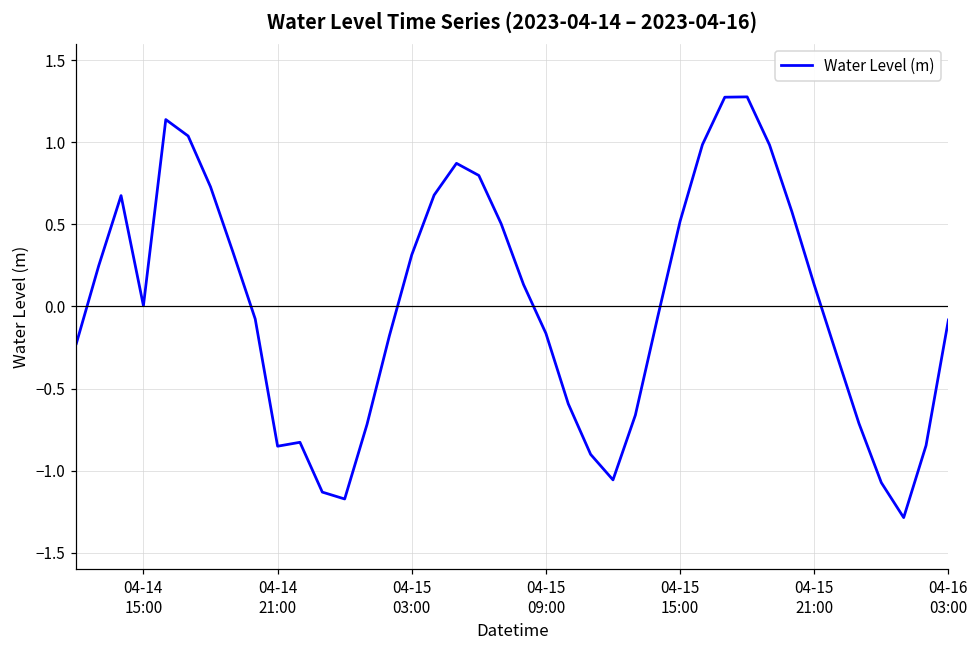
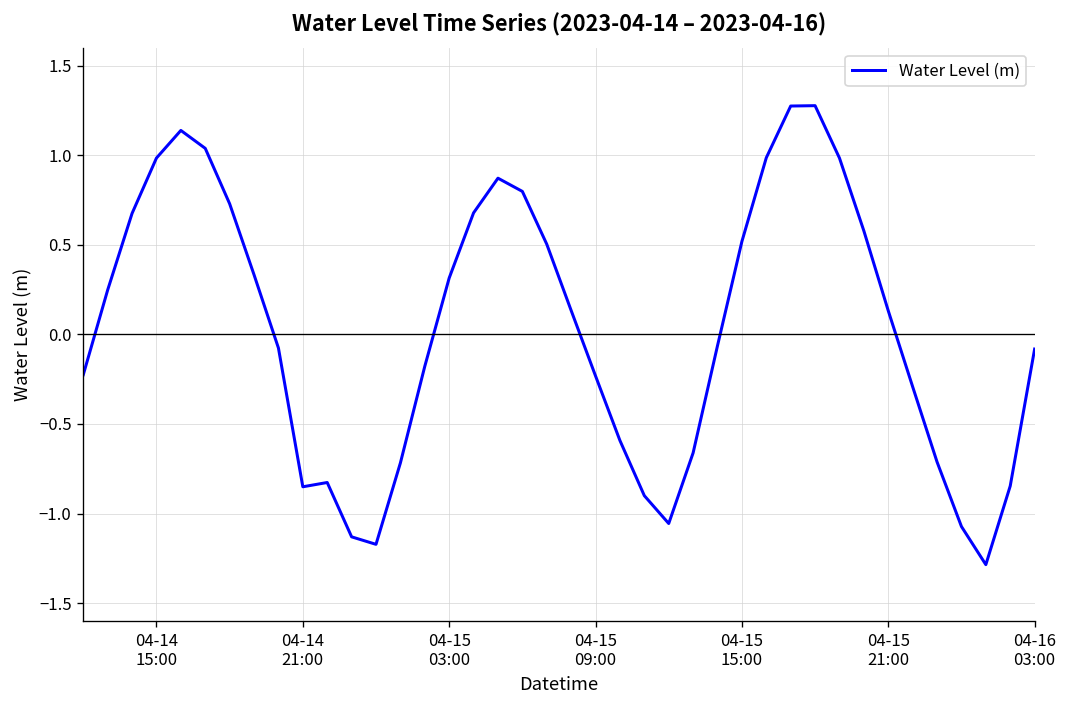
  {
-   "04-14 15:00": 0.00,
+   "04-14 15:00": 0.98,
    "04-14 21:00": -0.85,
    "04-15 03:00": 0.31,
-   "04-15 09:00": -0.16,
+   "04-15 09:00": -0.23,
    "04-15 15:00": 0.52,
    "04-15 21:00": 0.13,
    "04-16 03:00": -0.08
  }
